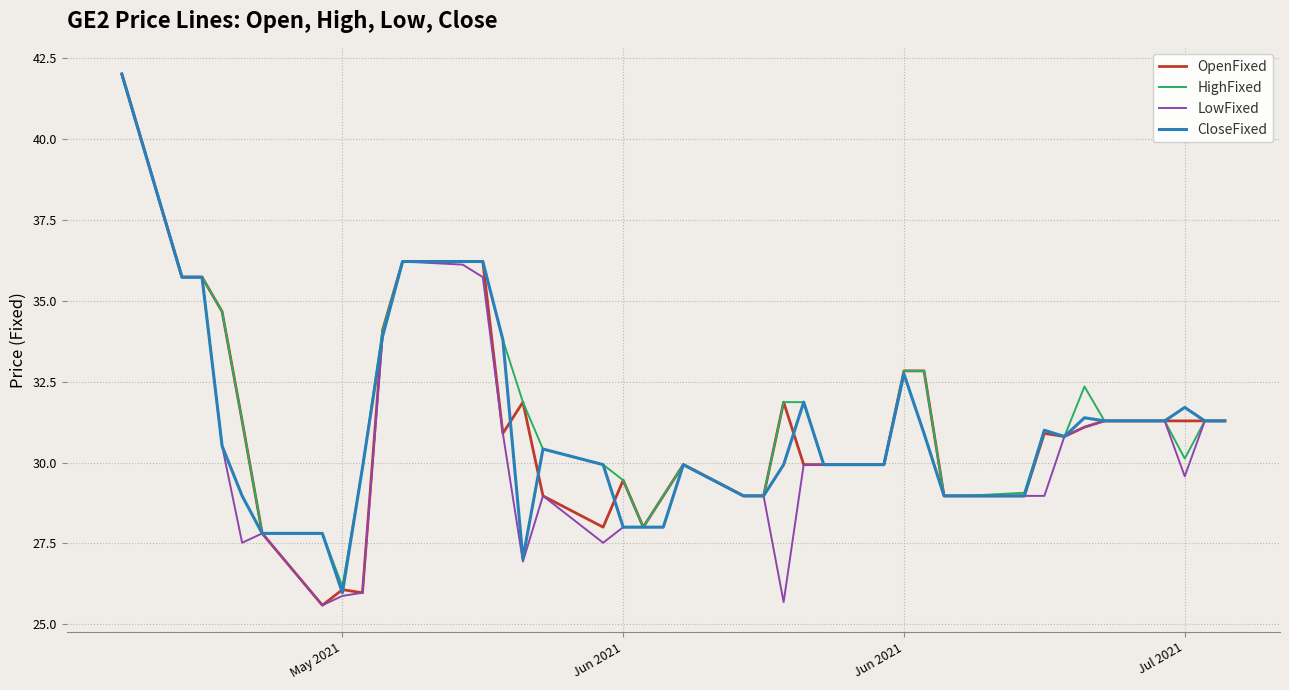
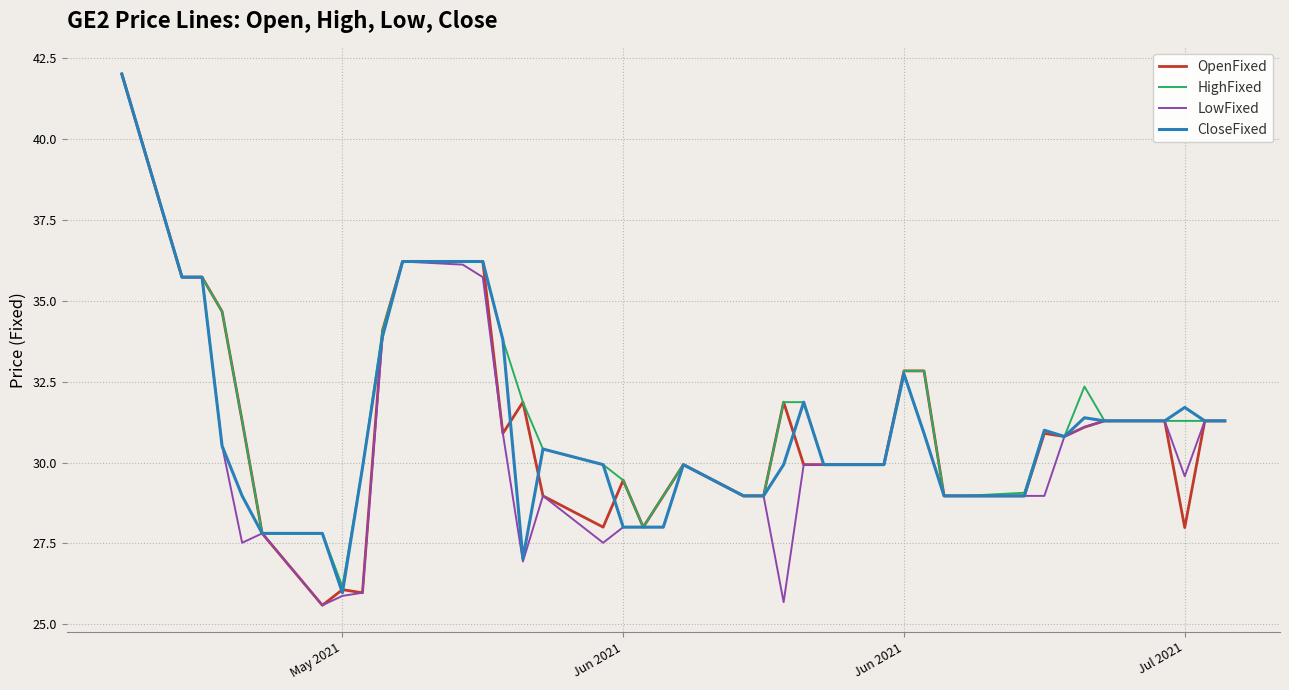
  {
    "OpenFixed": {
      "May 2021": 26.1,
-     "Jul 2021": 31.3
+     "Jul 2021": 28.0
    },
    "HighFixed": {
      "May 2021": 26.2,
-     "Jul 2021": 30.1
+     "Jul 2021": 31.3
    },
    "LowFixed": {
      "May 2021": 25.9,
      "Jul 2021": 29.6
    },
    "CloseFixed": {
      "May 2021": 26.0,
      "Jul 2021": 31.7
    }
  }
